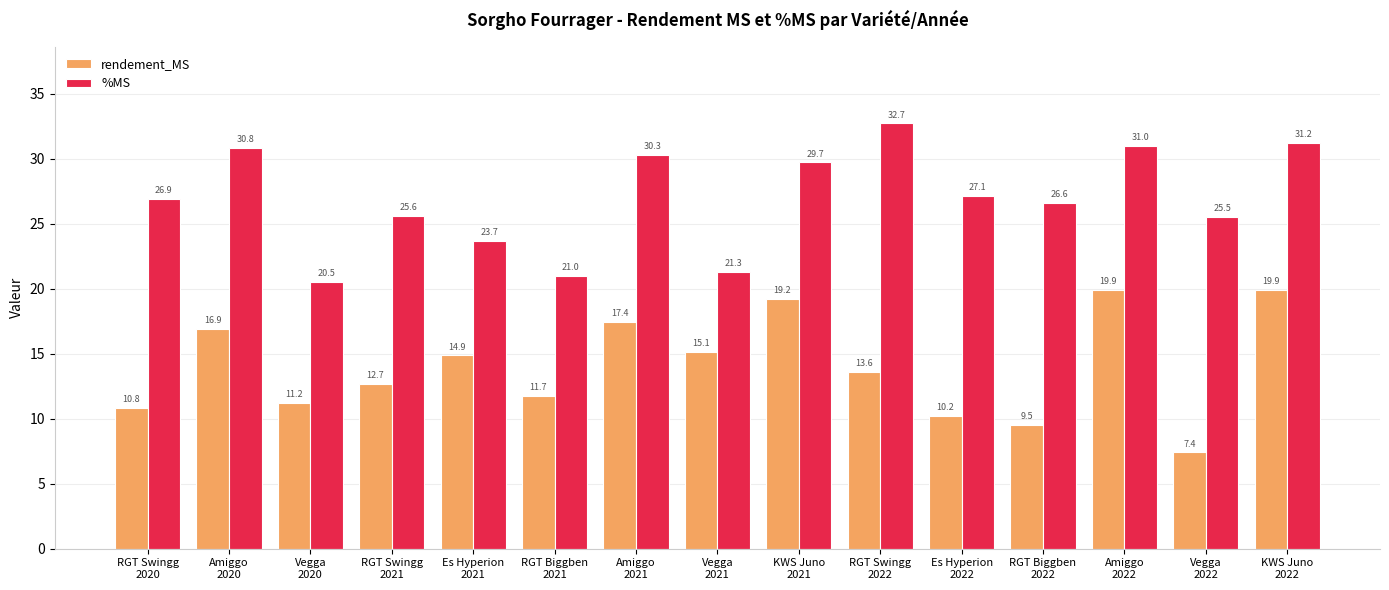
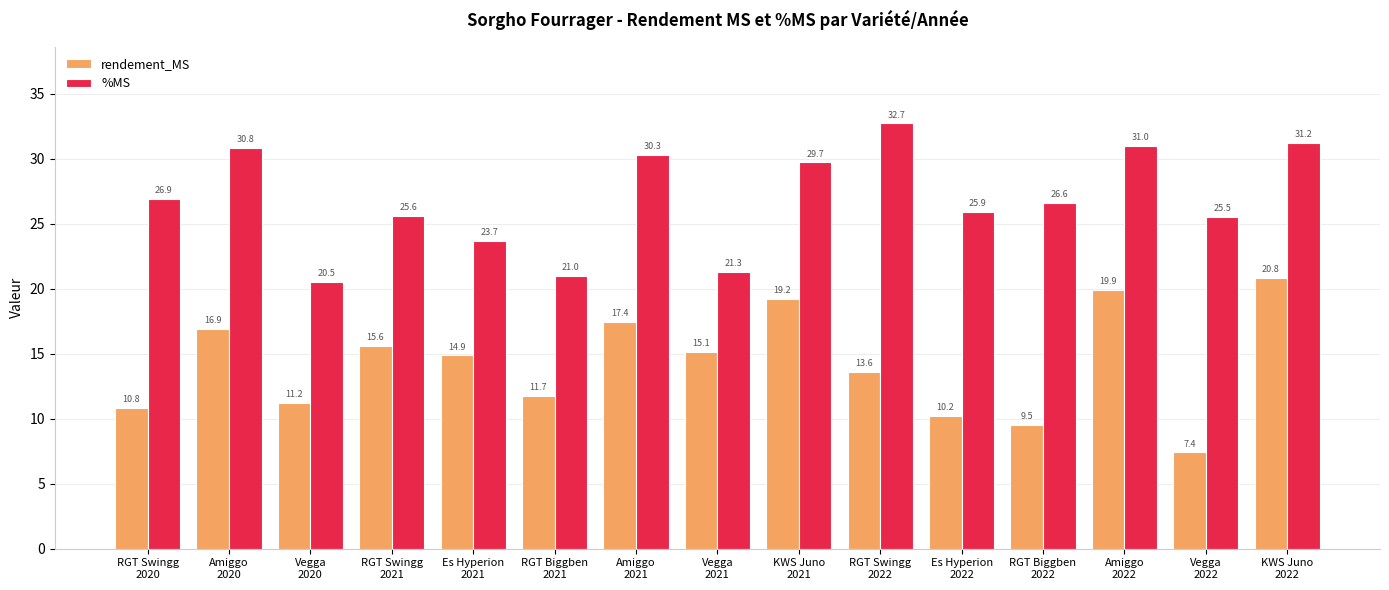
  {
    "rendement_MS": {
      "RGT Swingg 2020": 10.8,
      "Amiggo 2020": 16.9,
      "Vegga 2020": 11.2,
-     "RGT Swingg 2021": 12.7,
+     "RGT Swingg 2021": 15.6,
      "Es Hyperion 2021": 14.9,
      "RGT Biggben 2021": 11.7,
      "Amiggo 2021": 17.4,
      "Vegga 2021": 15.1,
      "KWS Juno 2021": 19.2,
      "RGT Swingg 2022": 13.6,
      "Es Hyperion 2022": 10.2,
      "RGT Biggben 2022": 9.5,
      "Amiggo 2022": 19.9,
      "Vegga 2022": 7.4,
-     "KWS Juno 2022": 19.9
+     "KWS Juno 2022": 20.8
    },
    "%MS": {
      "RGT Swingg 2020": 26.9,
      "Amiggo 2020": 30.8,
      "Vegga 2020": 20.5,
      "RGT Swingg 2021": 25.6,
      "Es Hyperion 2021": 23.7,
      "RGT Biggben 2021": 21.0,
      "Amiggo 2021": 30.3,
      "Vegga 2021": 21.3,
      "KWS Juno 2021": 29.7,
      "RGT Swingg 2022": 32.7,
-     "Es Hyperion 2022": 27.1,
+     "Es Hyperion 2022": 25.9,
      "RGT Biggben 2022": 26.6,
      "Amiggo 2022": 31.0,
      "Vegga 2022": 25.5,
      "KWS Juno 2022": 31.2
    }
  }
